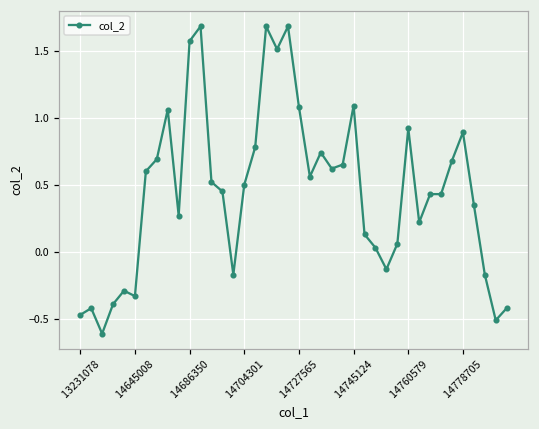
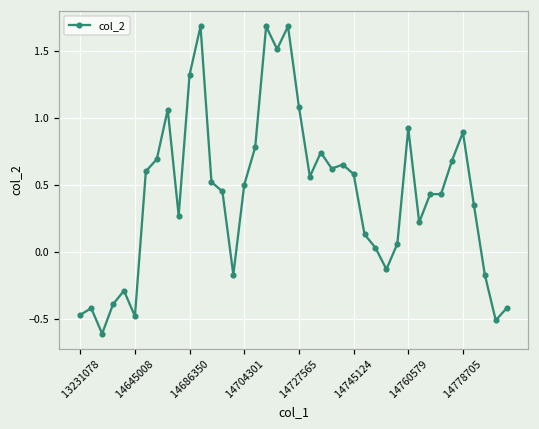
  {
    "13231078": -0.47,
-   "14645008": -0.33,
-   "14686350": 1.57,
+   "14645008": -0.48,
+   "14686350": 1.32,
    "14704301": 0.50,
    "14727565": 1.08,
-   "14745124": 1.09,
+   "14745124": 0.58,
    "14760579": 0.92,
    "14778705": 0.89
  }
